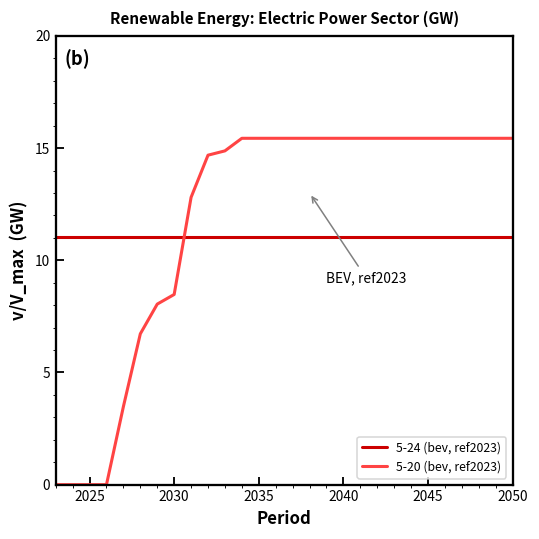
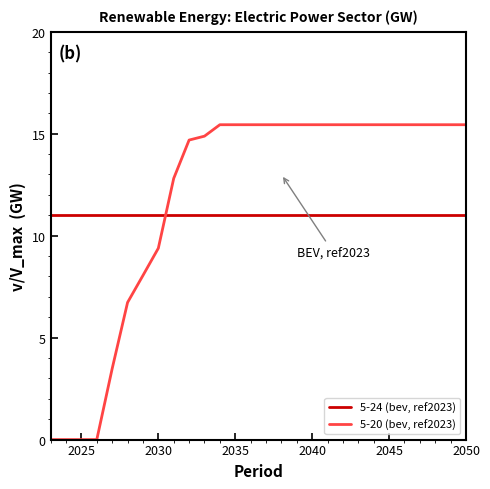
  {
    "5-24 (bev, ref2023)": {
      "2025": 11.0,
      "2030": 11.0,
      "2035": 11.0,
      "2040": 11.0,
      "2045": 11.0,
      "2050": 11.0
    },
    "5-20 (bev, ref2023)": {
      "2025": 0.0,
-     "2030": 8.5,
+     "2030": 9.4,
      "2035": 15.4,
      "2040": 15.4,
      "2045": 15.4,
      "2050": 15.4
    }
  }
